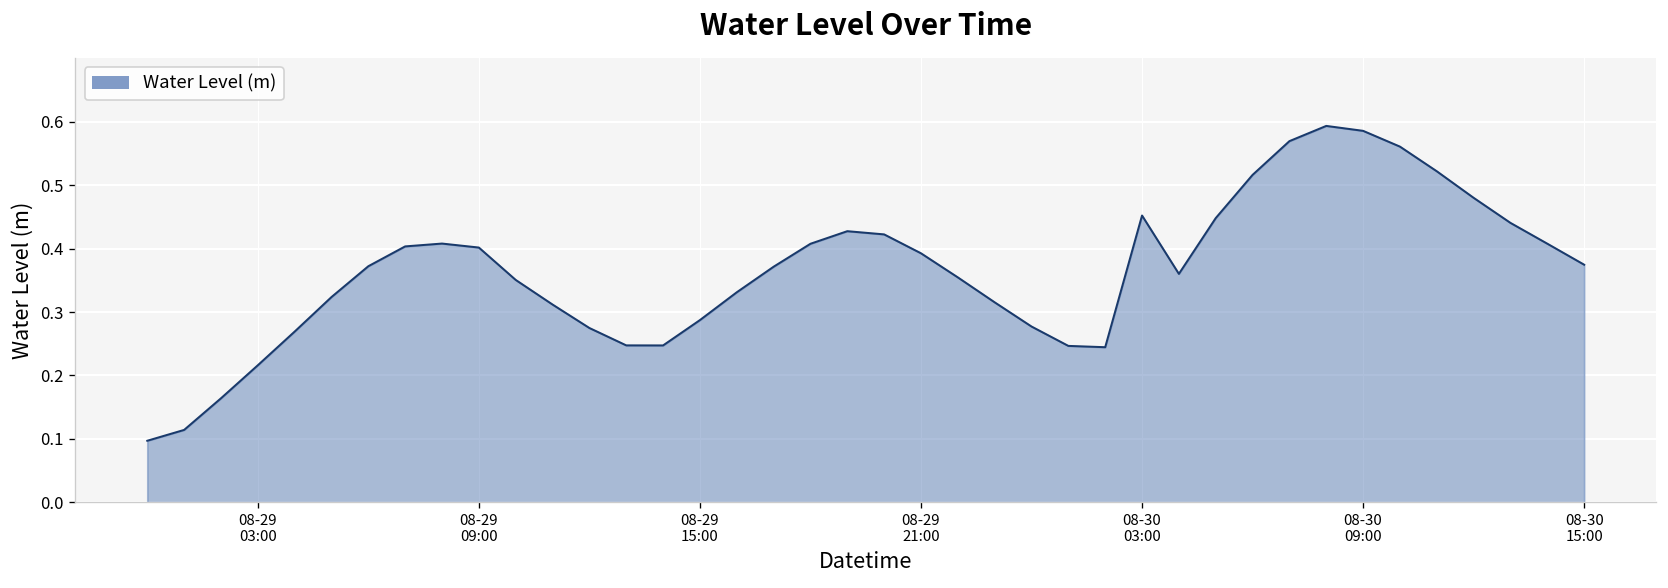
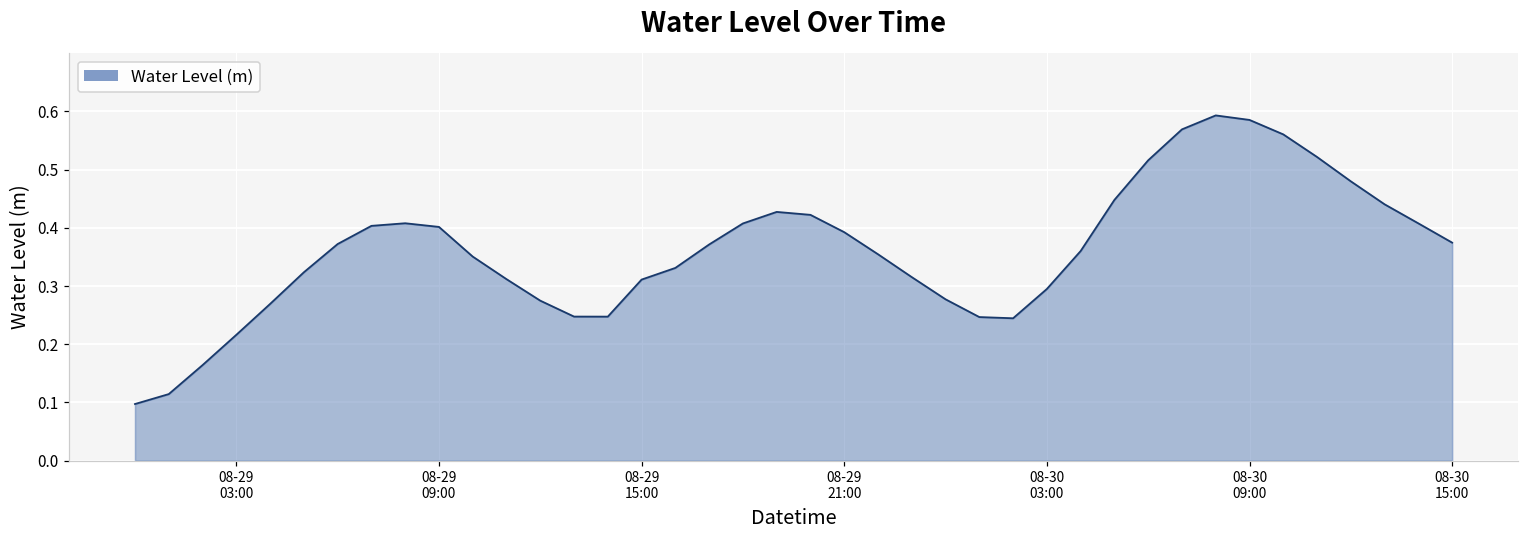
  {
    "08-29 03:00": 0.22,
    "08-29 09:00": 0.40,
-   "08-29 15:00": 0.29,
+   "08-29 15:00": 0.31,
    "08-29 21:00": 0.39,
-   "08-30 03:00": 0.45,
+   "08-30 03:00": 0.29,
    "08-30 09:00": 0.59,
    "08-30 15:00": 0.37
  }
